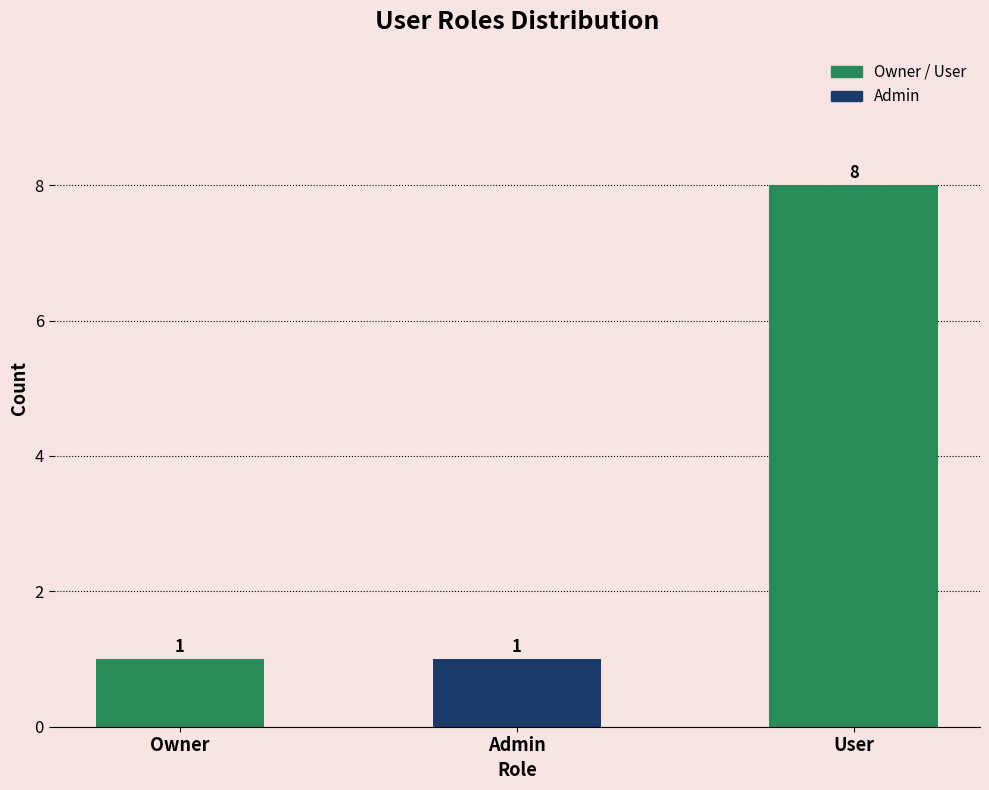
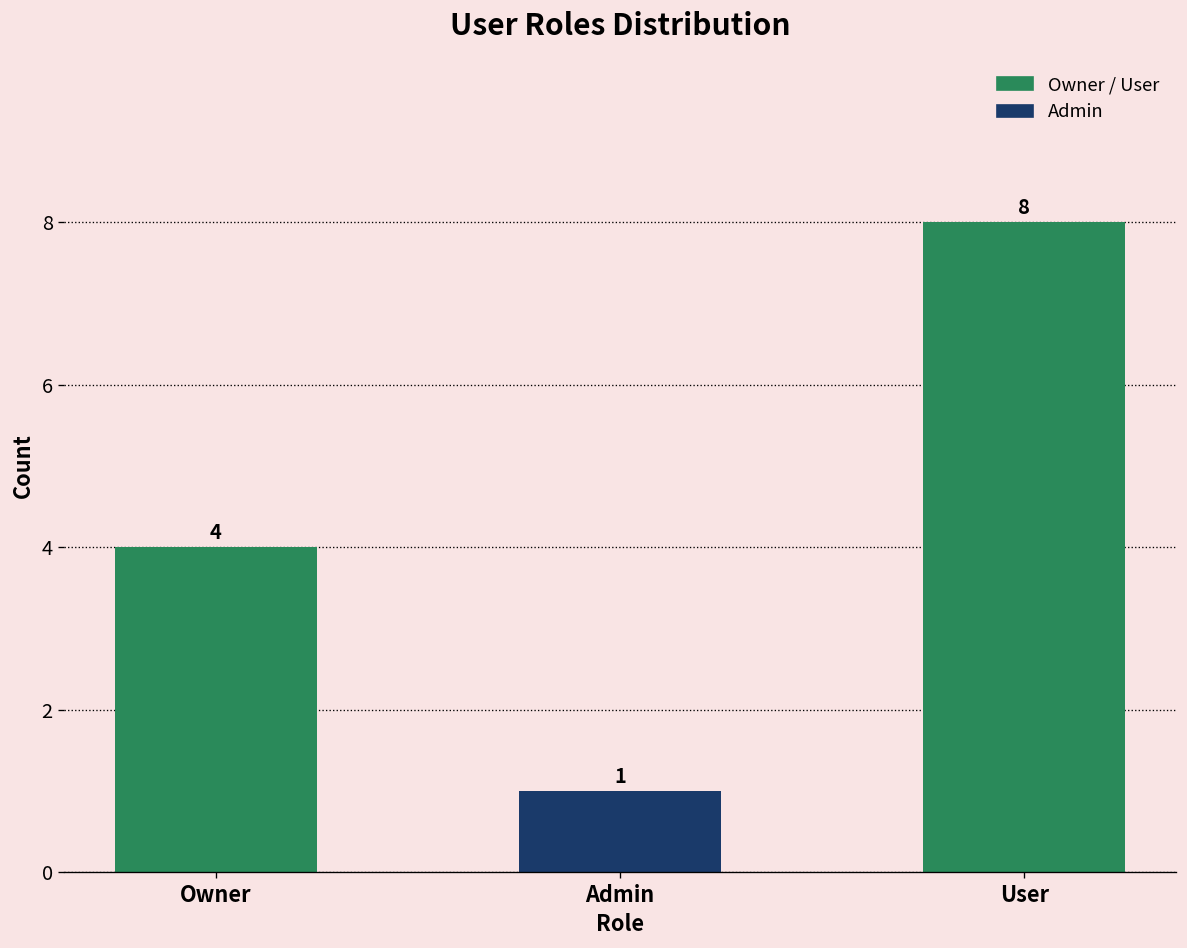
  {
-   "Owner": 1,
+   "Owner": 4,
    "Admin": 1,
    "User": 8
  }
